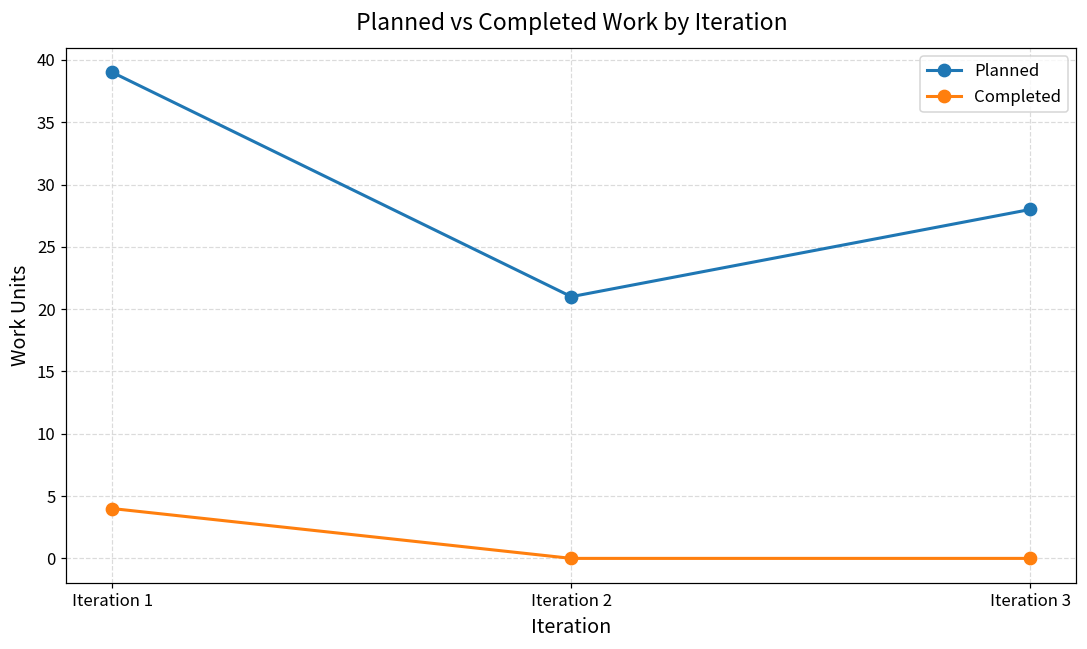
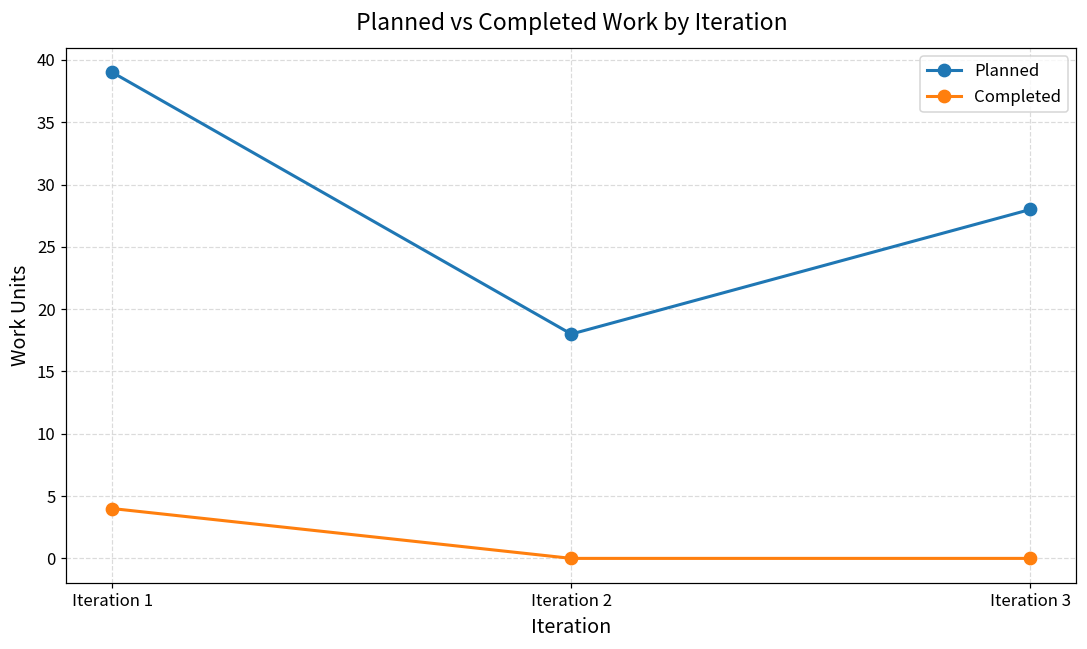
  {
    "Planned": {
      "Iteration 1": 39,
-     "Iteration 2": 21,
+     "Iteration 2": 18,
      "Iteration 3": 28
    },
    "Completed": {
      "Iteration 1": 4,
      "Iteration 2": 0,
      "Iteration 3": 0
    }
  }
